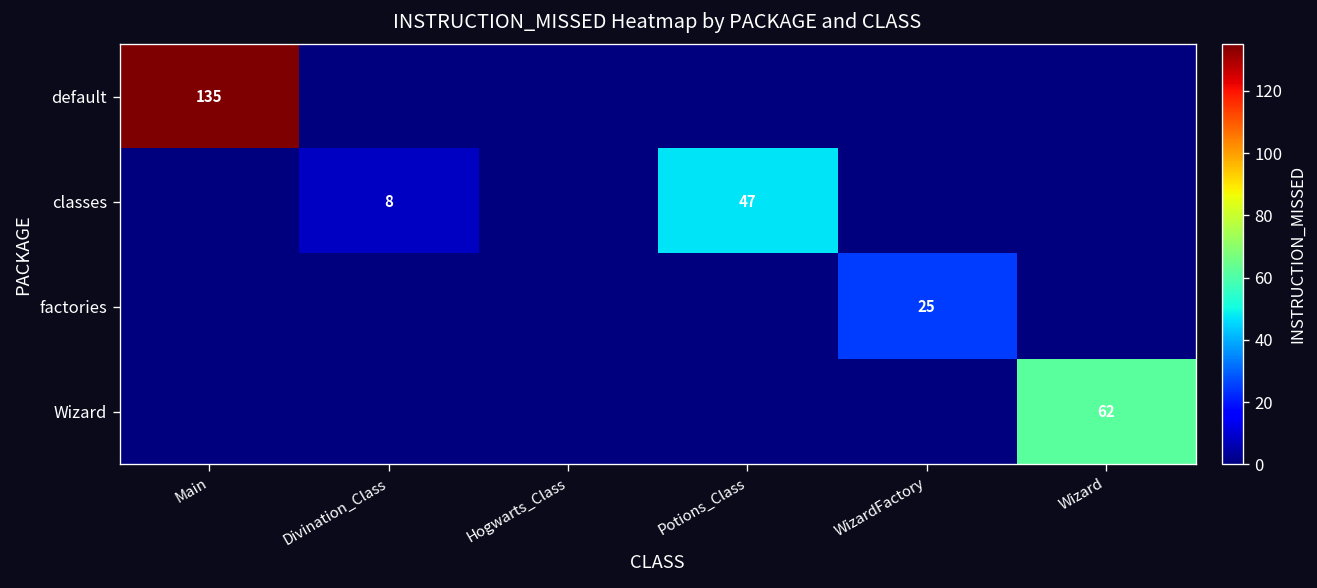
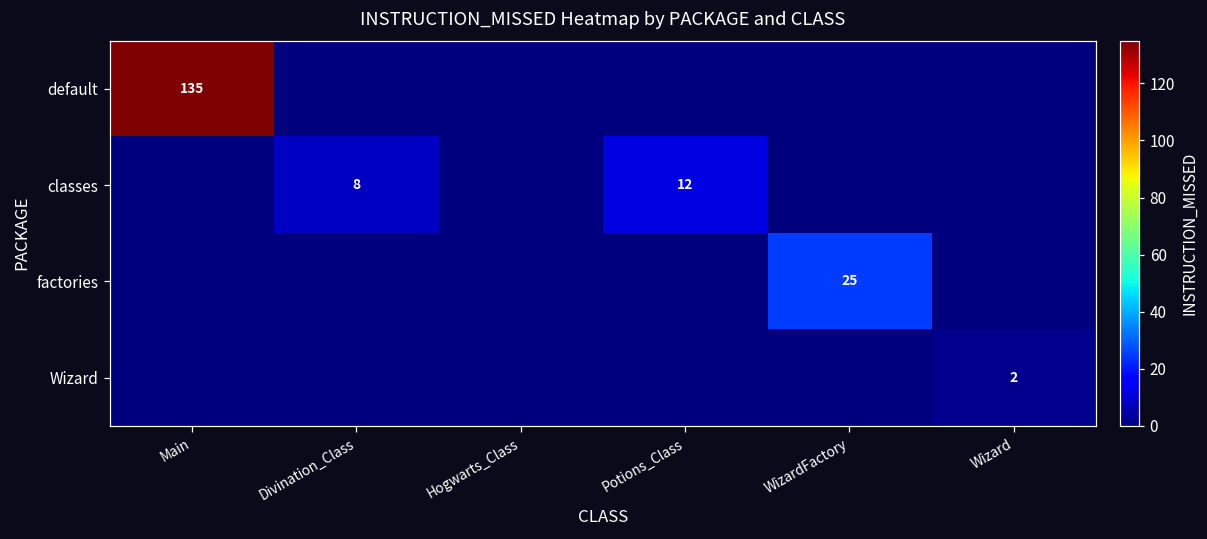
  {
    "default": {
      "Main": 135
    },
    "classes": {
      "Divination_Class": 8,
-     "Potions_Class": 47
+     "Potions_Class": 12
    },
    "factories": {
      "WizardFactory": 25
    },
    "Wizard": {
-     "Wizard": 62
+     "Wizard": 2
    }
  }
